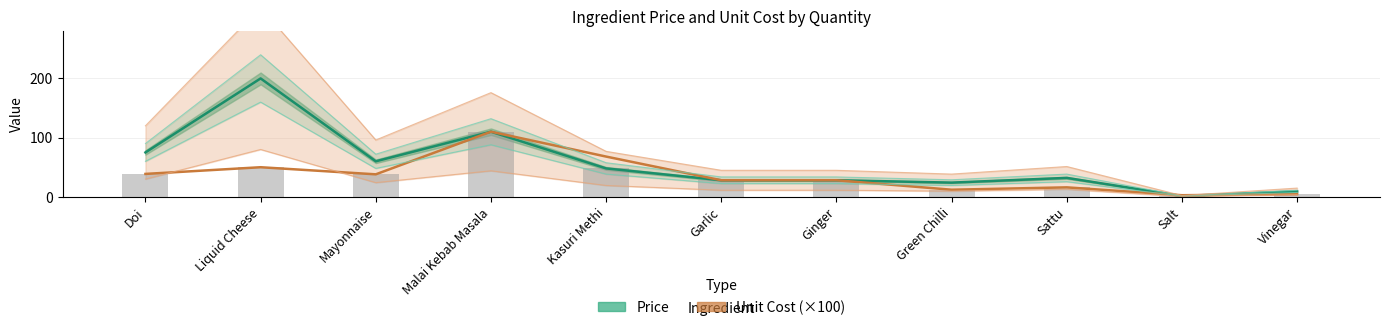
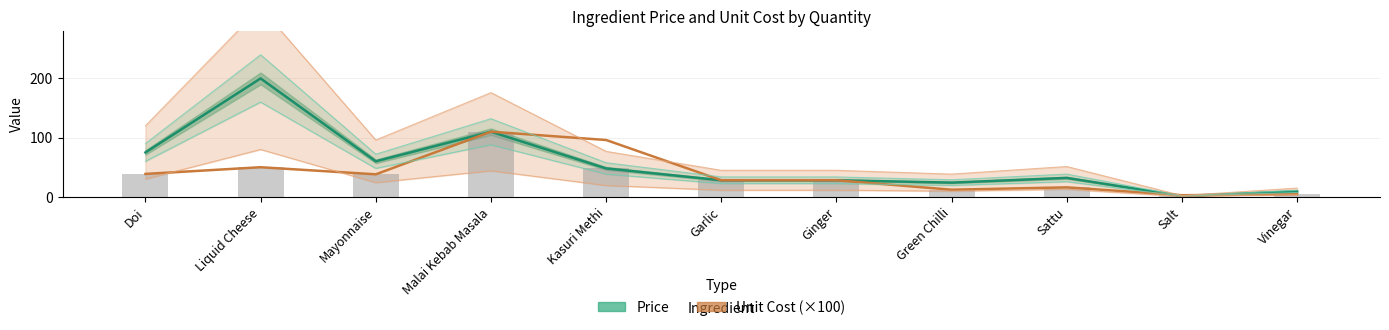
  {
    "Unit Cost (×100)": {
      "Doi": 40,
      "Liquid Cheese": 50,
      "Mayonnaise": 40,
-     "Kasuri Methi": 70
+     "Kasuri Methi": 100
    }
  }
